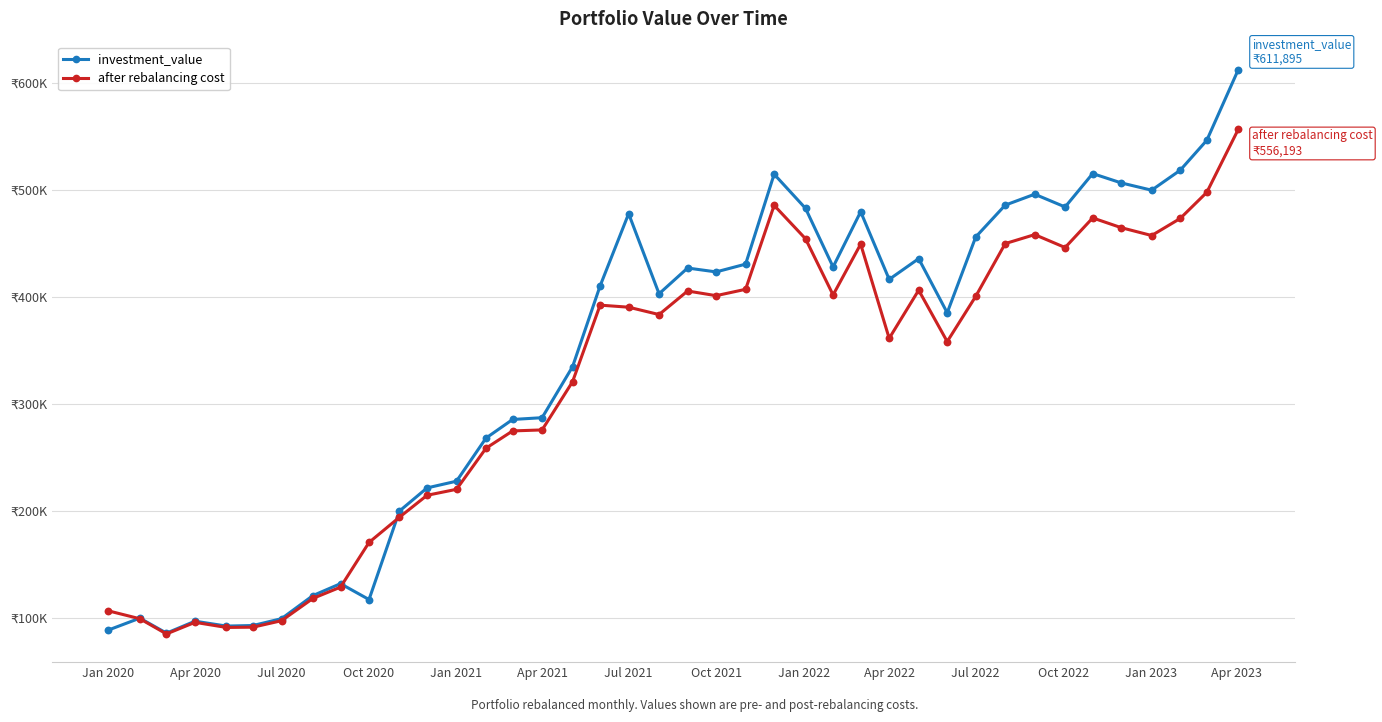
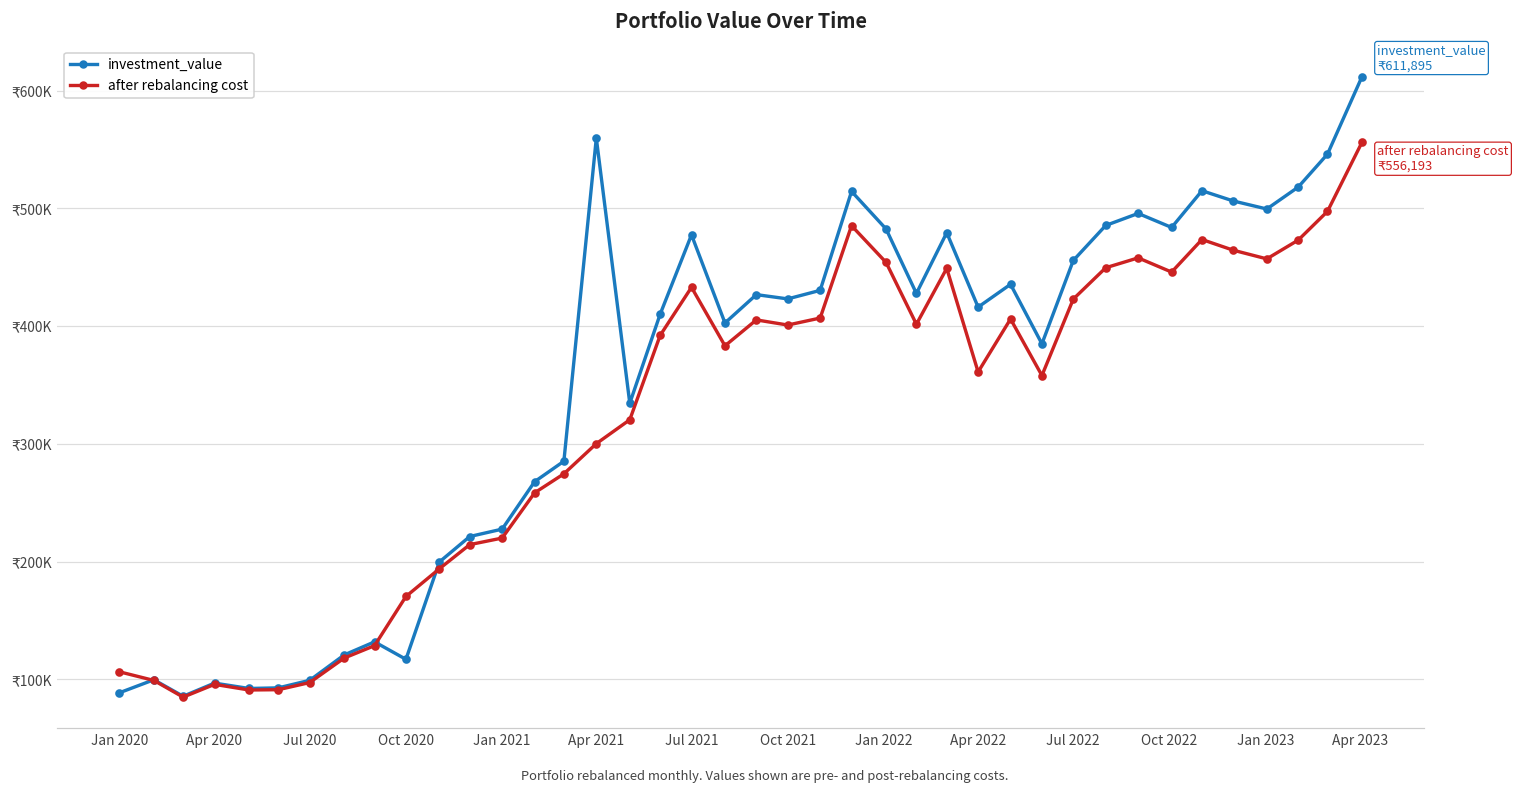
  {
    "investment_value": {
      "Jan 2020": "₹88000",
      "Oct 2020": "₹117000",
      "Jan 2021": "₹228000",
-     "Apr 2021": "₹287000",
+     "Apr 2021": "₹560000",
      "Jul 2021": "₹478000",
      "Oct 2021": "₹423000",
      "Apr 2022": "₹416000",
      "Jul 2022": "₹456000"
    },
    "after rebalancing cost": {
      "Jan 2020": "₹106000",
      "Oct 2020": "₹170000",
      "Jan 2021": "₹220000",
-     "Apr 2021": "₹275000",
-     "Jul 2021": "₹390000",
+     "Apr 2021": "₹300000",
+     "Jul 2021": "₹433000",
      "Oct 2021": "₹401000",
      "Apr 2022": "₹361000",
-     "Jul 2022": "₹400000"
+     "Jul 2022": "₹423000"
    }
  }
